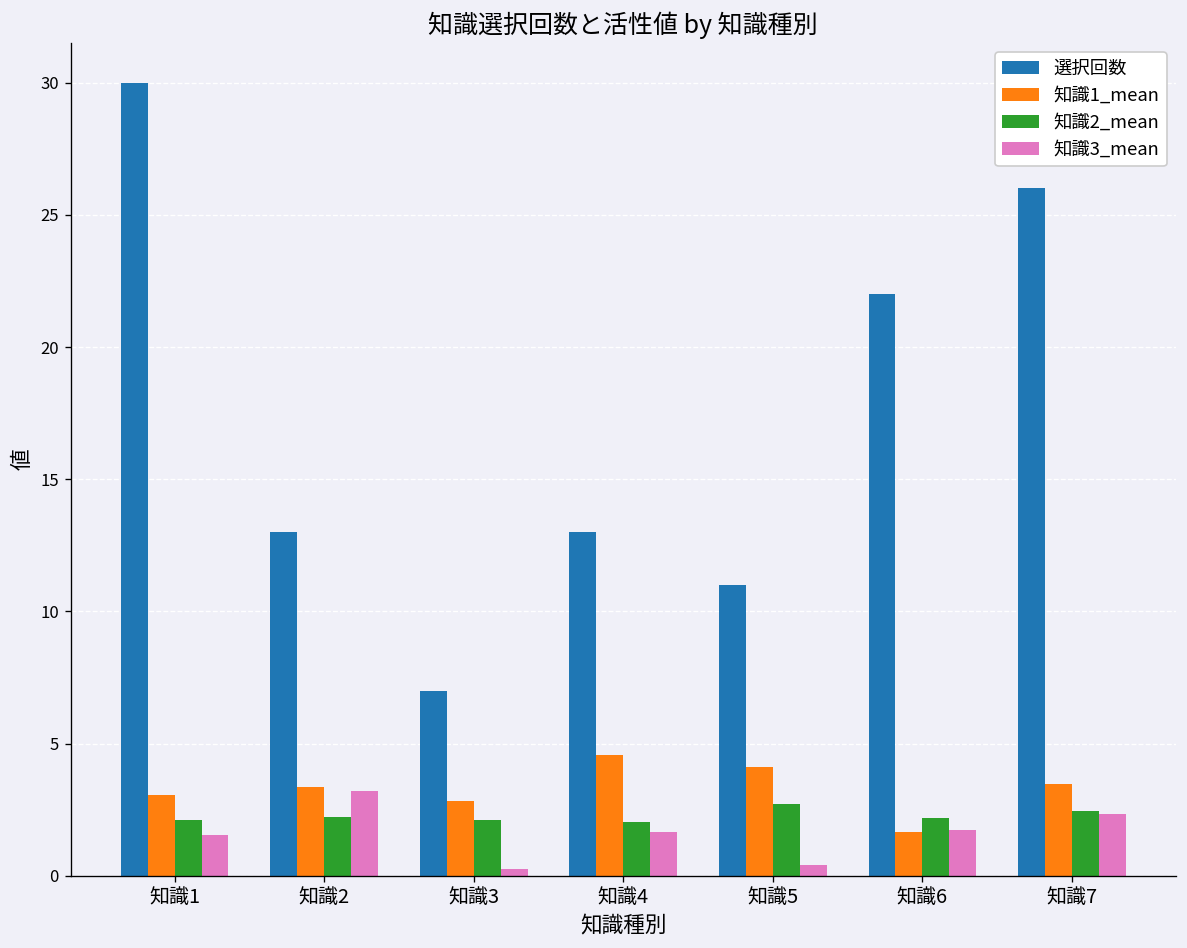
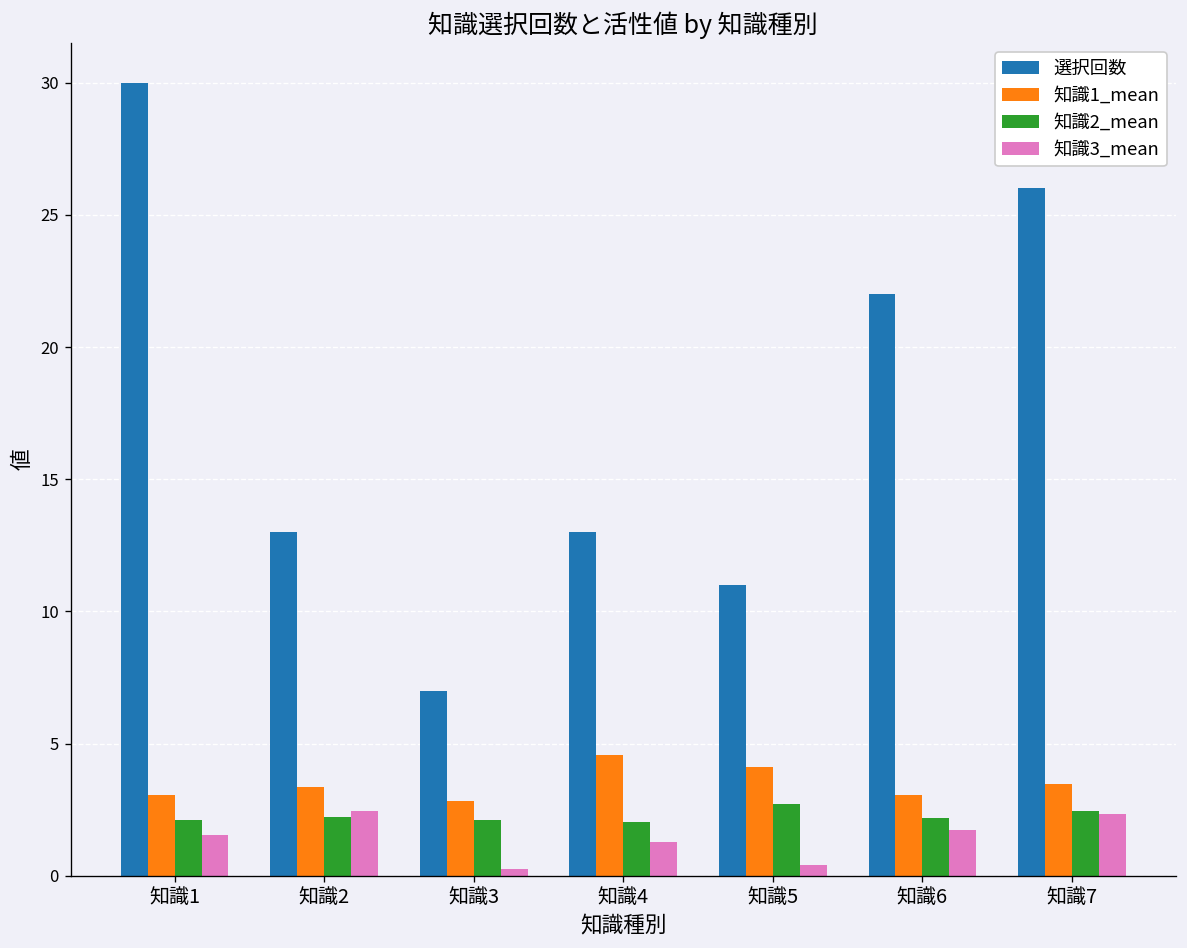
  {
    "選択回数": {
      "知識1": 30.0,
      "知識2": 13.0,
      "知識3": 7.0,
      "知識4": 13.0,
      "知識5": 11.0,
      "知識6": 22.0,
      "知識7": 26.0
    },
    "知識1_mean": {
      "知識1": 3.1,
      "知識2": 3.4,
      "知識3": 2.8,
      "知識4": 4.6,
      "知識5": 4.1,
-     "知識6": 1.6,
+     "知識6": 3.1,
      "知識7": 3.5
    },
    "知識2_mean": {
      "知識1": 2.1,
      "知識2": 2.2,
      "知識3": 2.1,
      "知識4": 2.0,
      "知識5": 2.7,
      "知識6": 2.2,
      "知識7": 2.4
    },
    "知識3_mean": {
      "知識1": 1.5,
-     "知識2": 3.2,
+     "知識2": 2.5,
      "知識3": 0.3,
-     "知識4": 1.6,
+     "知識4": 1.3,
      "知識5": 0.4,
      "知識6": 1.7,
      "知識7": 2.3
    }
  }
